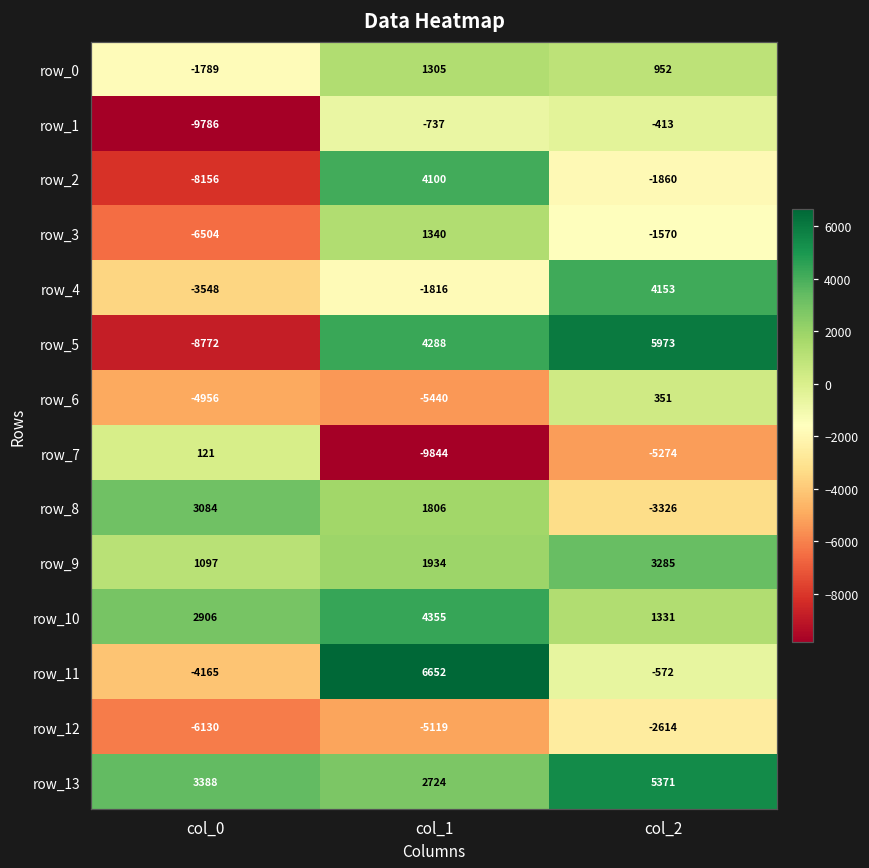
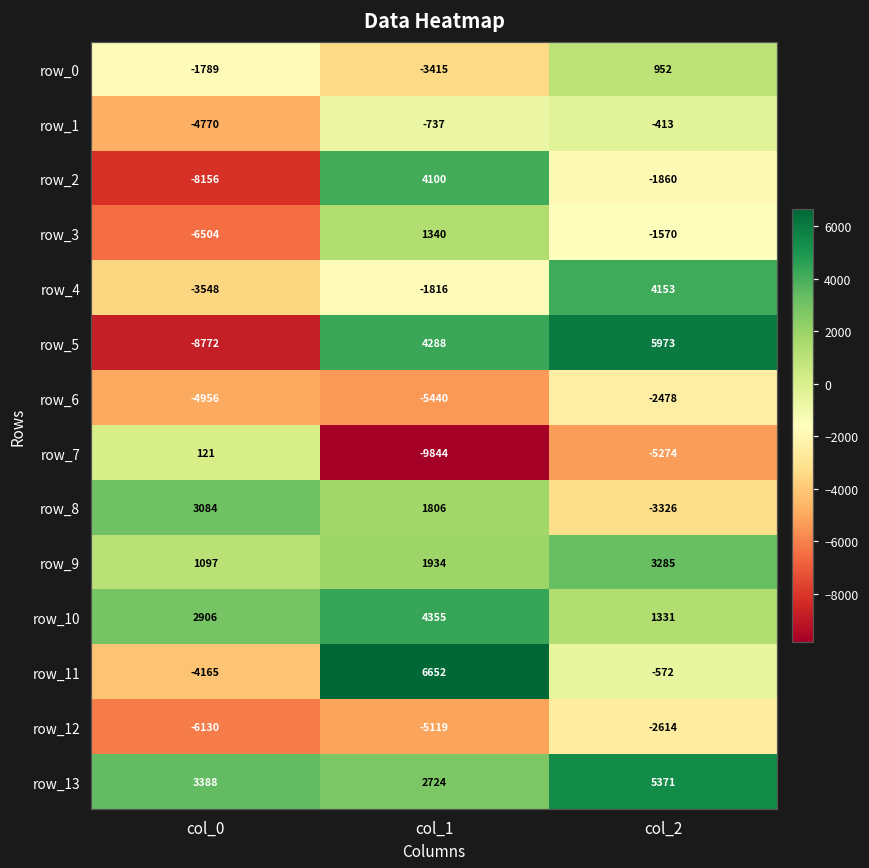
  {
    "row_0": {
      "col_0": -1789,
-     "col_1": 1305,
+     "col_1": -3415,
      "col_2": 952
    },
    "row_1": {
-     "col_0": -9786,
+     "col_0": -4770,
      "col_1": -737,
      "col_2": -413
    },
    "row_2": {
      "col_0": -8156,
      "col_1": 4100,
      "col_2": -1860
    },
    "row_3": {
      "col_0": -6504,
      "col_1": 1340,
      "col_2": -1570
    },
    "row_4": {
      "col_0": -3548,
      "col_1": -1816,
      "col_2": 4153
    },
    "row_5": {
      "col_0": -8772,
      "col_1": 4288,
      "col_2": 5973
    },
    "row_6": {
      "col_0": -4956,
      "col_1": -5440,
-     "col_2": 351
+     "col_2": -2478
    },
    "row_7": {
      "col_0": 121,
      "col_1": -9844,
      "col_2": -5274
    },
    "row_8": {
      "col_0": 3084,
      "col_1": 1806,
      "col_2": -3326
    },
    "row_9": {
      "col_0": 1097,
      "col_1": 1934,
      "col_2": 3285
    },
    "row_10": {
      "col_0": 2906,
      "col_1": 4355,
      "col_2": 1331
    },
    "row_11": {
      "col_0": -4165,
      "col_1": 6652,
      "col_2": -572
    },
    "row_12": {
      "col_0": -6130,
      "col_1": -5119,
      "col_2": -2614
    },
    "row_13": {
      "col_0": 3388,
      "col_1": 2724,
      "col_2": 5371
    }
  }
